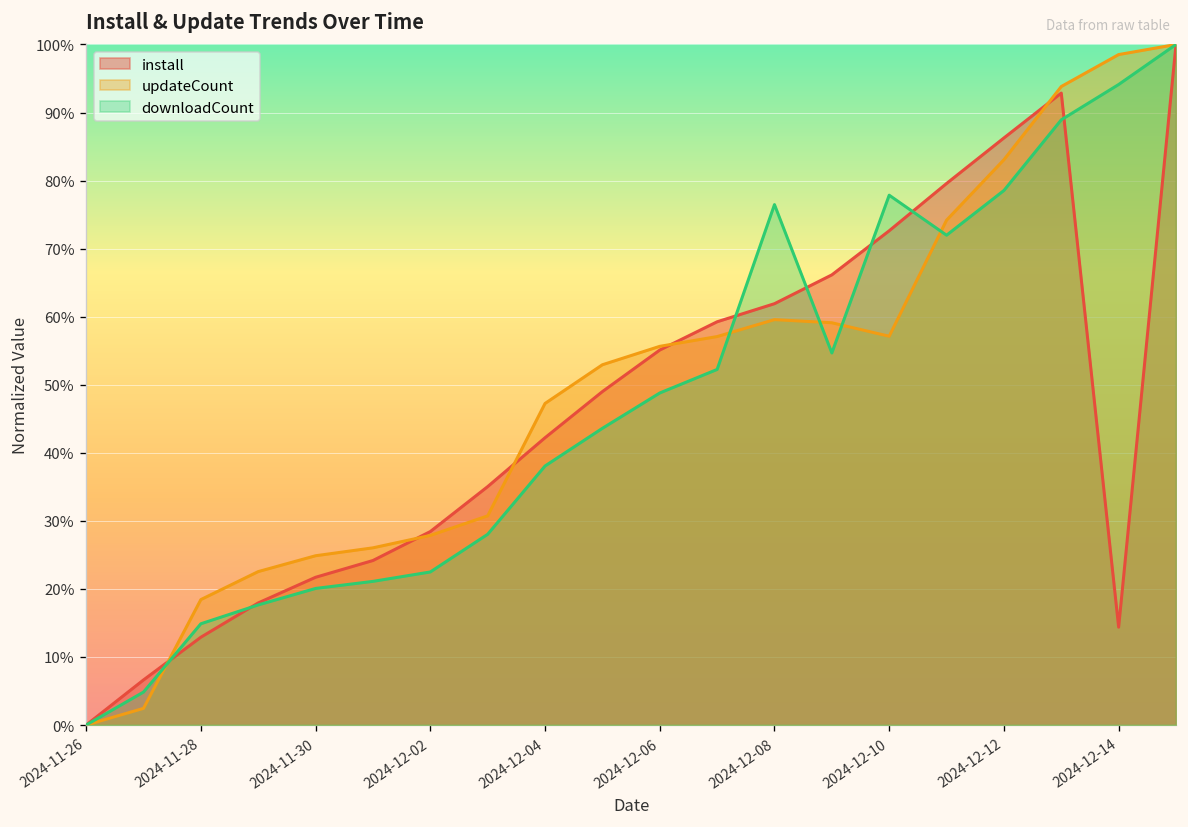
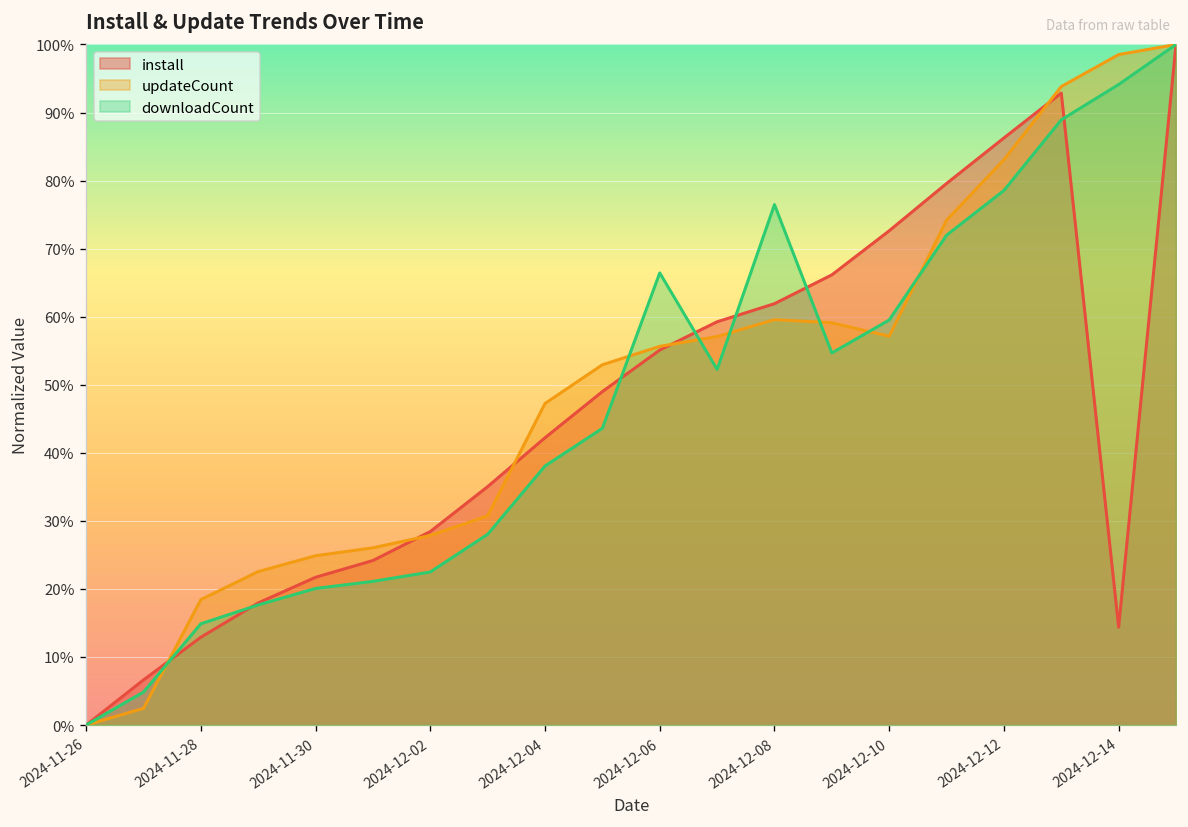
  {
    "install": {
      "2024-11-28": "13%",
      "2024-11-30": "22%",
      "2024-12-02": "28%",
      "2024-12-04": "42%",
      "2024-12-06": "55%",
      "2024-12-08": "62%",
      "2024-12-10": "73%",
      "2024-12-12": "86%",
      "2024-12-14": "14%"
    },
    "updateCount": {
      "2024-11-28": "18%",
      "2024-11-30": "25%",
      "2024-12-02": "28%",
      "2024-12-04": "47%",
      "2024-12-06": "56%",
      "2024-12-08": "60%",
      "2024-12-10": "57%",
      "2024-12-12": "83%",
      "2024-12-14": "99%"
    },
    "downloadCount": {
      "2024-11-28": "15%",
      "2024-11-30": "20%",
      "2024-12-02": "22%",
      "2024-12-04": "38%",
-     "2024-12-06": "49%",
+     "2024-12-06": "66%",
      "2024-12-08": "76%",
-     "2024-12-10": "78%",
+     "2024-12-10": "60%",
      "2024-12-12": "79%",
      "2024-12-14": "94%"
    }
  }
